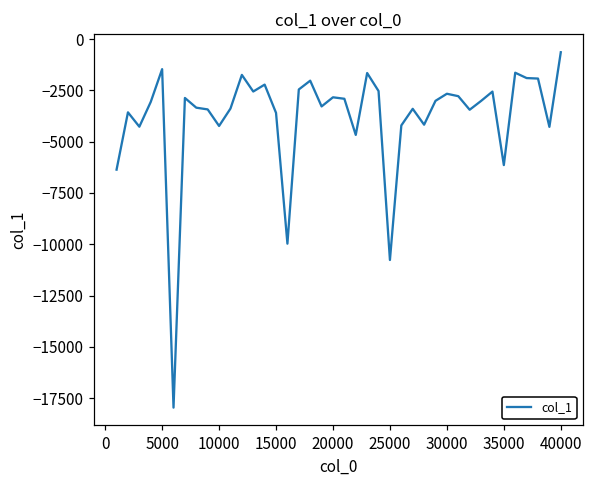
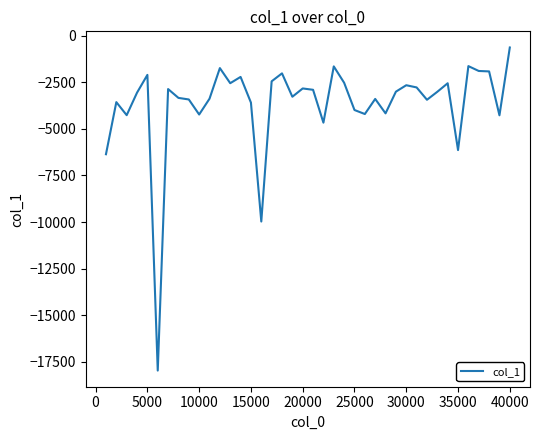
  {
-   "5000": -1500,
+   "5000": -2100,
    "10000": -4200,
    "15000": -3600,
    "20000": -2800,
-   "25000": -10800,
+   "25000": -4000,
    "30000": -2700,
    "35000": -6100,
    "40000": -600
  }
